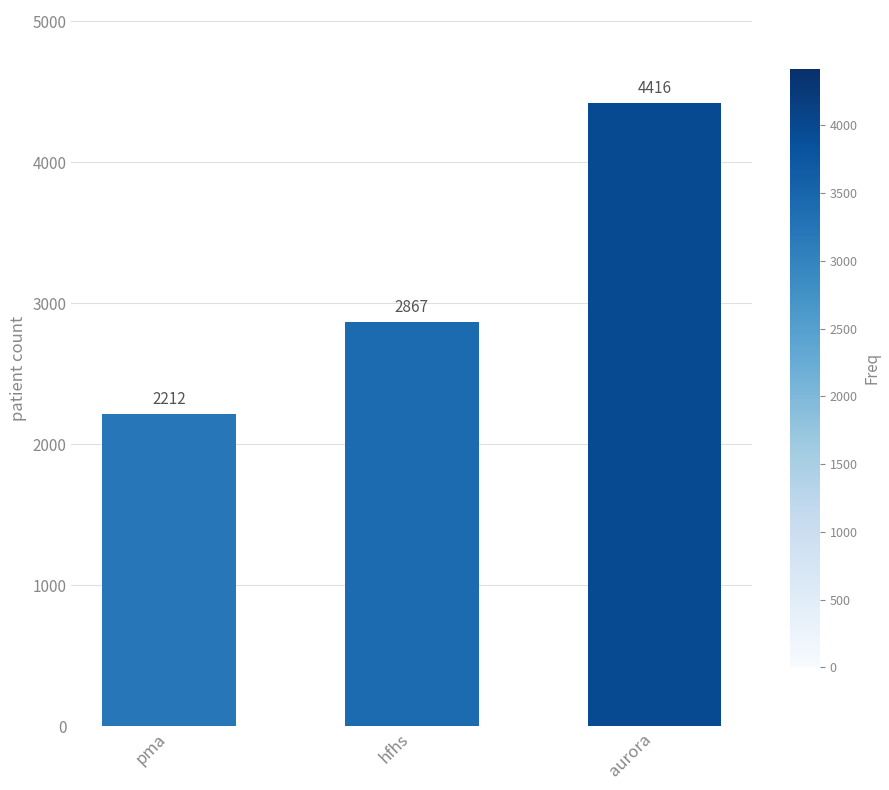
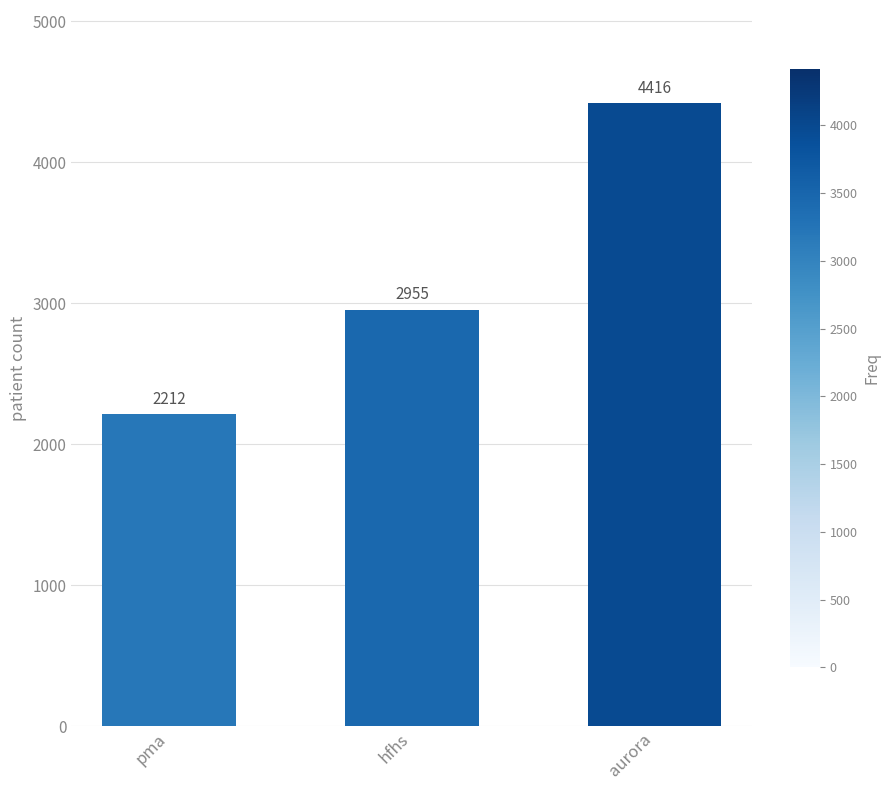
  {
    "pma": 2212,
-   "hfhs": 2867,
+   "hfhs": 2955,
    "aurora": 4416
  }
